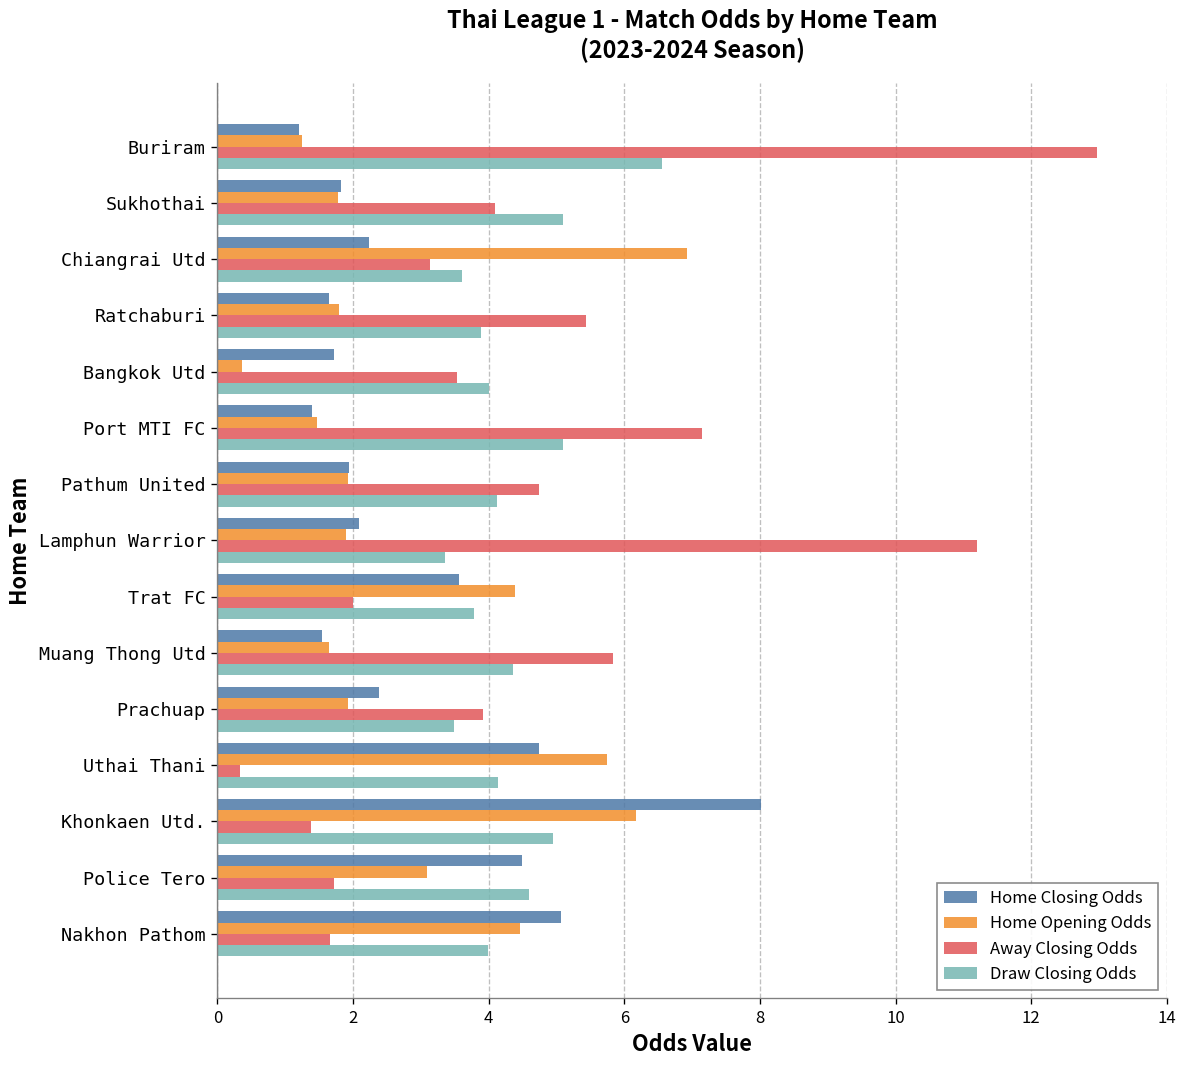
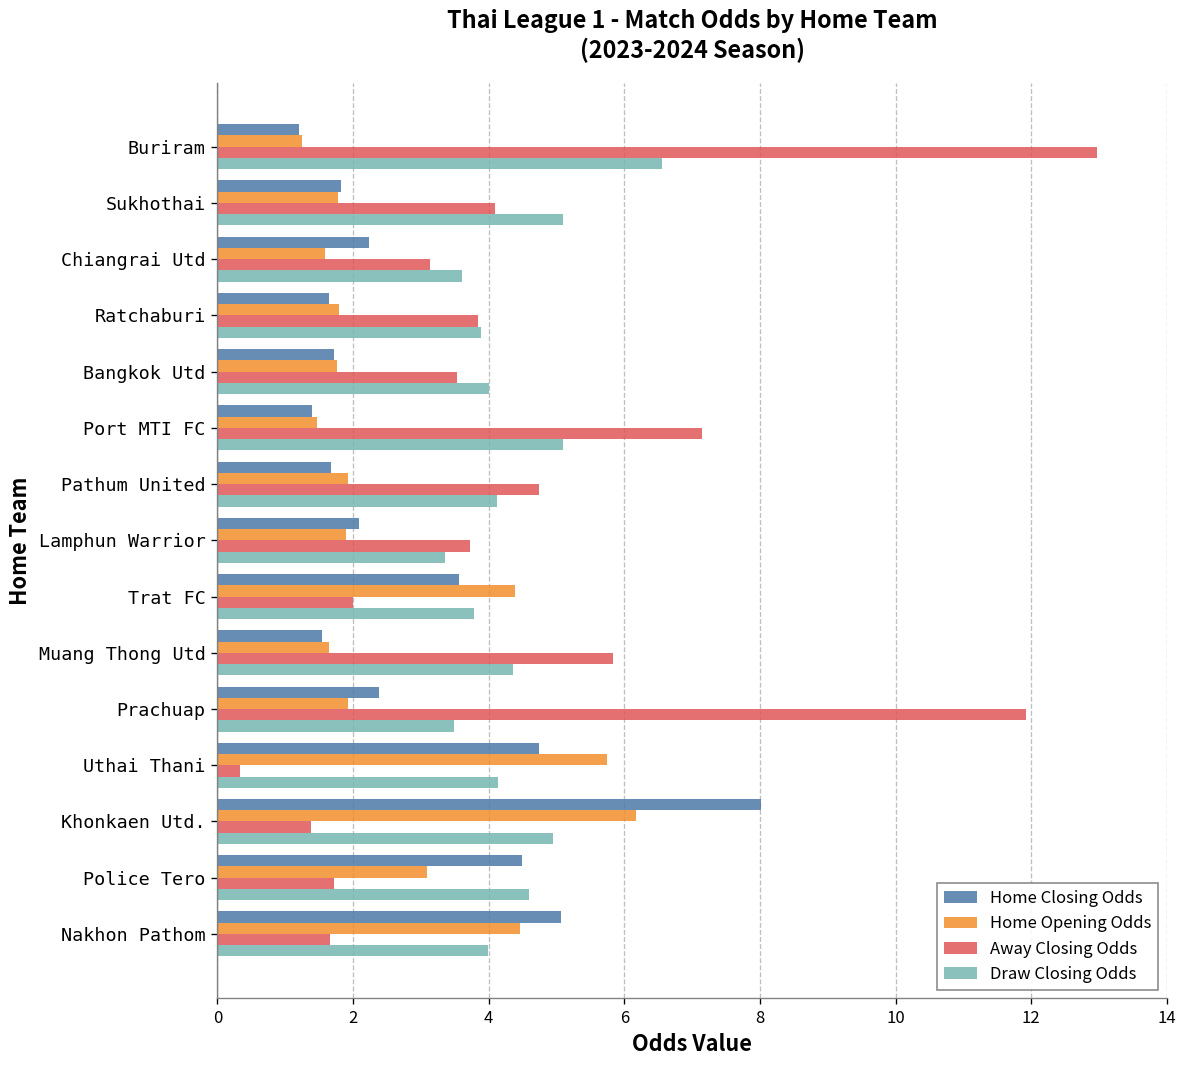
  {
    "Home Closing Odds": {
      "Buriram": 1.2,
      "Sukhothai": 1.8,
      "Chiangrai Utd": 2.2,
      "Ratchaburi": 1.7,
      "Bangkok Utd": 1.7,
      "Port MTI FC": 1.4,
-     "Pathum United": 1.9,
+     "Pathum United": 1.7,
      "Lamphun Warrior": 2.1,
      "Trat FC": 3.6,
      "Muang Thong Utd": 1.5,
      "Prachuap": 2.4,
      "Uthai Thani": 4.8,
      "Khonkaen Utd.": 8.0,
      "Police Tero": 4.5,
      "Nakhon Pathom": 5.1
    },
    "Home Opening Odds": {
      "Buriram": 1.3,
      "Sukhothai": 1.8,
-     "Chiangrai Utd": 6.9,
+     "Chiangrai Utd": 1.6,
      "Ratchaburi": 1.8,
-     "Bangkok Utd": 0.4,
+     "Bangkok Utd": 1.8,
      "Port MTI FC": 1.5,
      "Pathum United": 1.9,
      "Lamphun Warrior": 1.9,
      "Trat FC": 4.4,
      "Muang Thong Utd": 1.7,
      "Prachuap": 1.9,
      "Uthai Thani": 5.7,
      "Khonkaen Utd.": 6.2,
      "Police Tero": 3.1,
      "Nakhon Pathom": 4.5
    },
    "Away Closing Odds": {
      "Buriram": 13.0,
      "Sukhothai": 4.1,
      "Chiangrai Utd": 3.1,
-     "Ratchaburi": 5.4,
+     "Ratchaburi": 3.9,
      "Bangkok Utd": 3.5,
      "Port MTI FC": 7.2,
      "Pathum United": 4.7,
-     "Lamphun Warrior": 11.2,
+     "Lamphun Warrior": 3.7,
      "Trat FC": 2.0,
      "Muang Thong Utd": 5.8,
-     "Prachuap": 3.9,
+     "Prachuap": 11.9,
      "Uthai Thani": 0.3,
      "Khonkaen Utd.": 1.4,
      "Police Tero": 1.7,
      "Nakhon Pathom": 1.7
    },
    "Draw Closing Odds": {
      "Buriram": 6.6,
      "Sukhothai": 5.1,
      "Chiangrai Utd": 3.6,
      "Ratchaburi": 3.9,
      "Bangkok Utd": 4.0,
      "Port MTI FC": 5.1,
      "Pathum United": 4.1,
      "Lamphun Warrior": 3.4,
      "Trat FC": 3.8,
      "Muang Thong Utd": 4.4,
      "Prachuap": 3.5,
      "Uthai Thani": 4.1,
      "Khonkaen Utd.": 5.0,
      "Police Tero": 4.6,
      "Nakhon Pathom": 4.0
    }
  }
